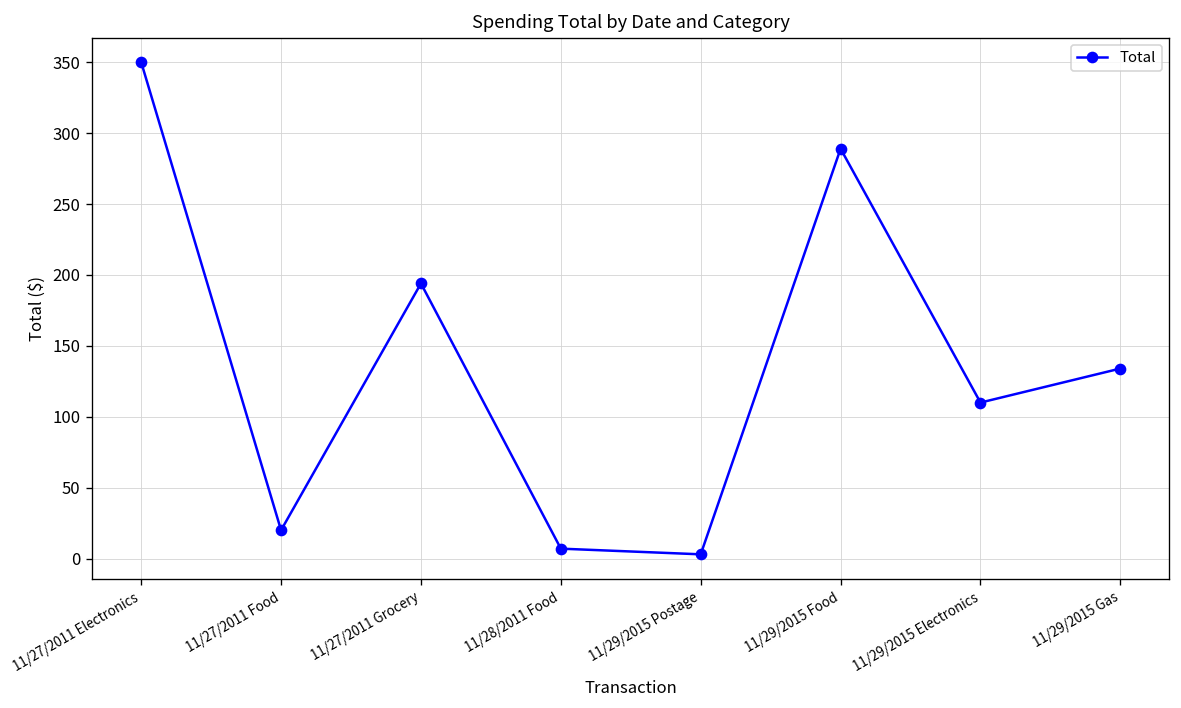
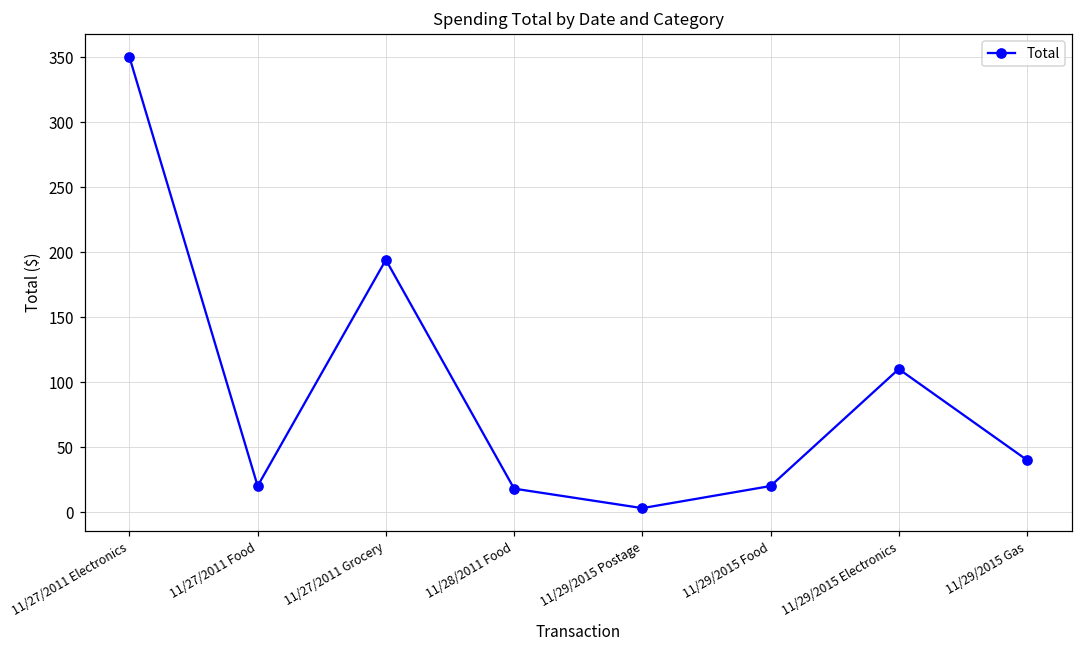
  {
    "11/27/2011 Electronics": 350,
    "11/27/2011 Food": 20,
    "11/27/2011 Grocery": 194,
-   "11/28/2011 Food": 7,
+   "11/28/2011 Food": 18,
    "11/29/2015 Postage": 3,
-   "11/29/2015 Food": 289,
+   "11/29/2015 Food": 20,
    "11/29/2015 Electronics": 110,
-   "11/29/2015 Gas": 134
+   "11/29/2015 Gas": 40
  }
